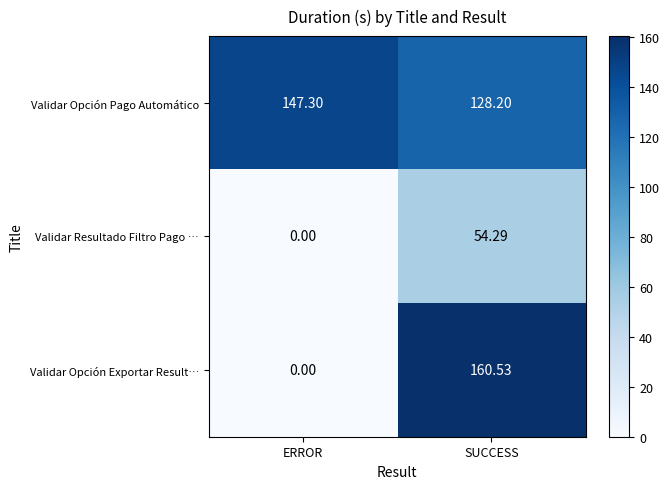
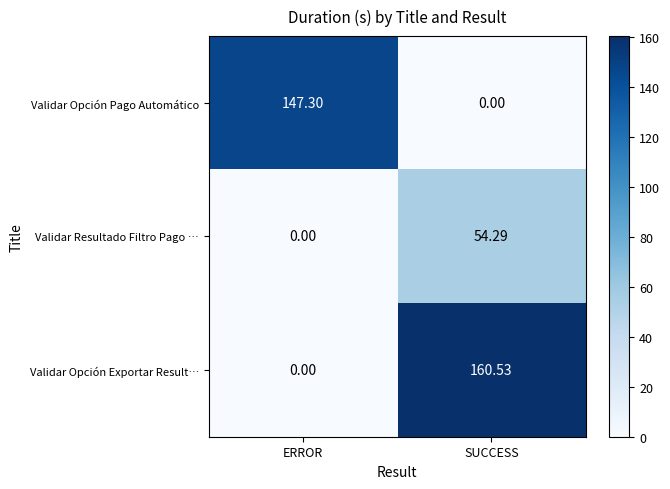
  {
    "Validar Opción Pago Automático": {
      "ERROR": 147.30,
-     "SUCCESS": 128.20
+     "SUCCESS": 0.00
    },
    "Validar Resultado Filtro Pago …": {
      "ERROR": 0.00,
      "SUCCESS": 54.29
    },
    "Validar Opción Exportar Result…": {
      "ERROR": 0.00,
      "SUCCESS": 160.53
    }
  }
